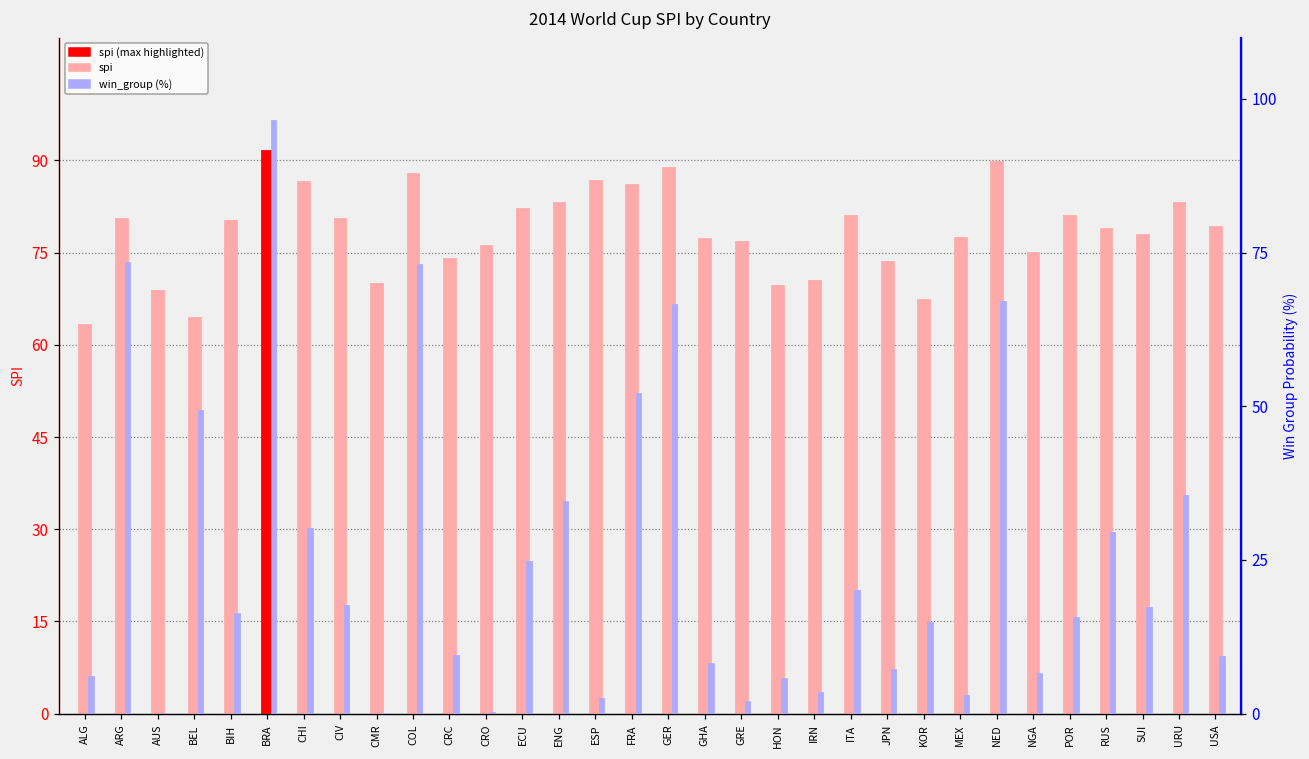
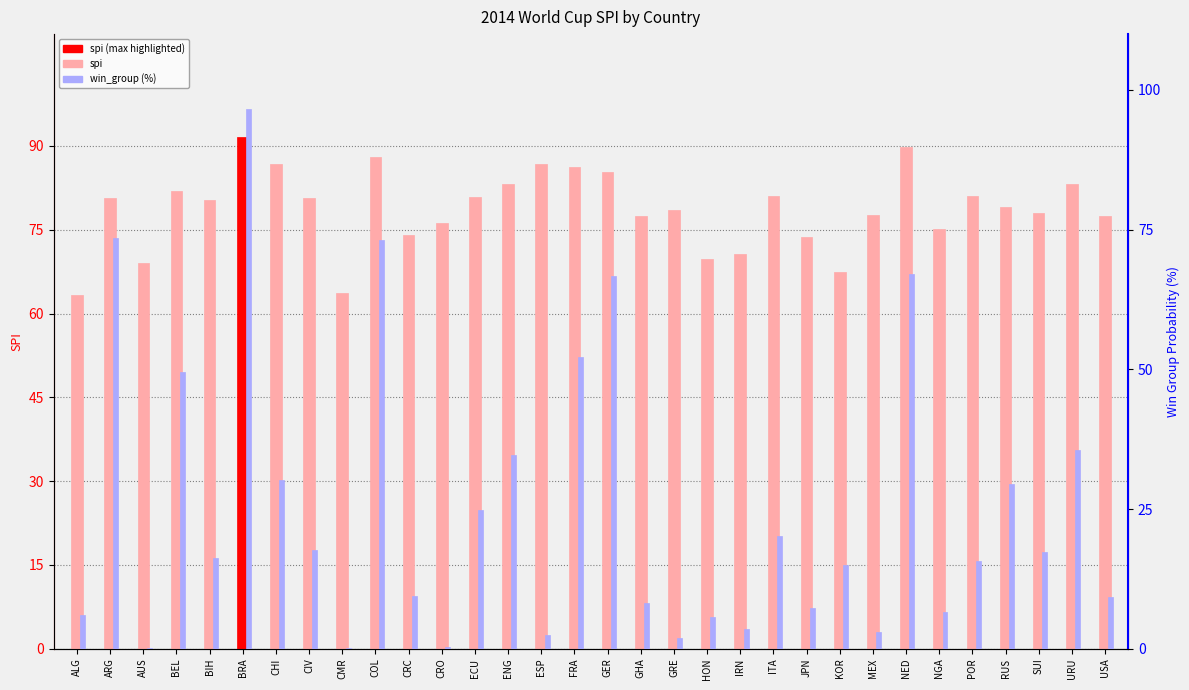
  {
    "spi": {
      "ALG": 63,
      "ARG": 81,
      "AUS": 69,
-     "BEL": 65,
+     "BEL": 82,
      "BIH": 80,
      "BRA": 92,
      "CHI": 87,
      "CIV": 81,
-     "CMR": 70,
+     "CMR": 64,
      "COL": 88,
      "CRC": 74,
      "CRO": 76,
-     "ECU": 82,
+     "ECU": 81,
      "ENG": 83,
      "ESP": 87,
      "FRA": 86,
-     "GER": 89,
+     "GER": 85,
      "GHA": 77,
-     "GRE": 77,
+     "GRE": 78,
      "HON": 70,
      "IRN": 71,
      "ITA": 81,
      "JPN": 74,
      "KOR": 67,
      "MEX": 78,
      "NED": 90,
      "NGA": 75,
      "POR": 81,
      "RUS": 79,
      "SUI": 78,
      "URU": 83,
-     "USA": 79
+     "USA": 77
    }
  }
